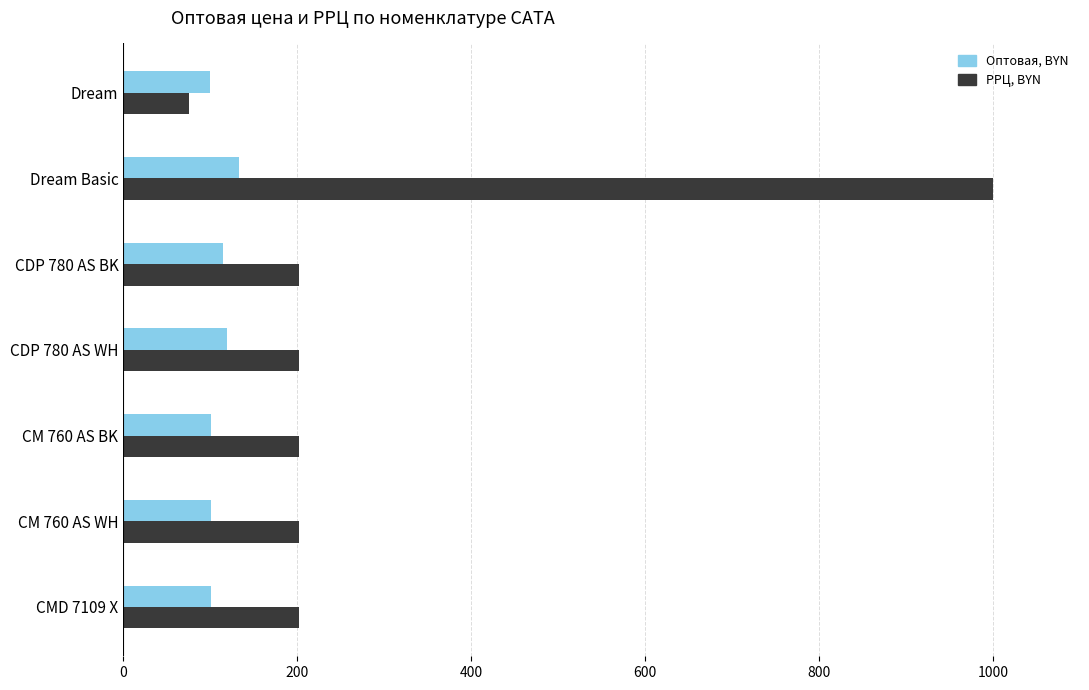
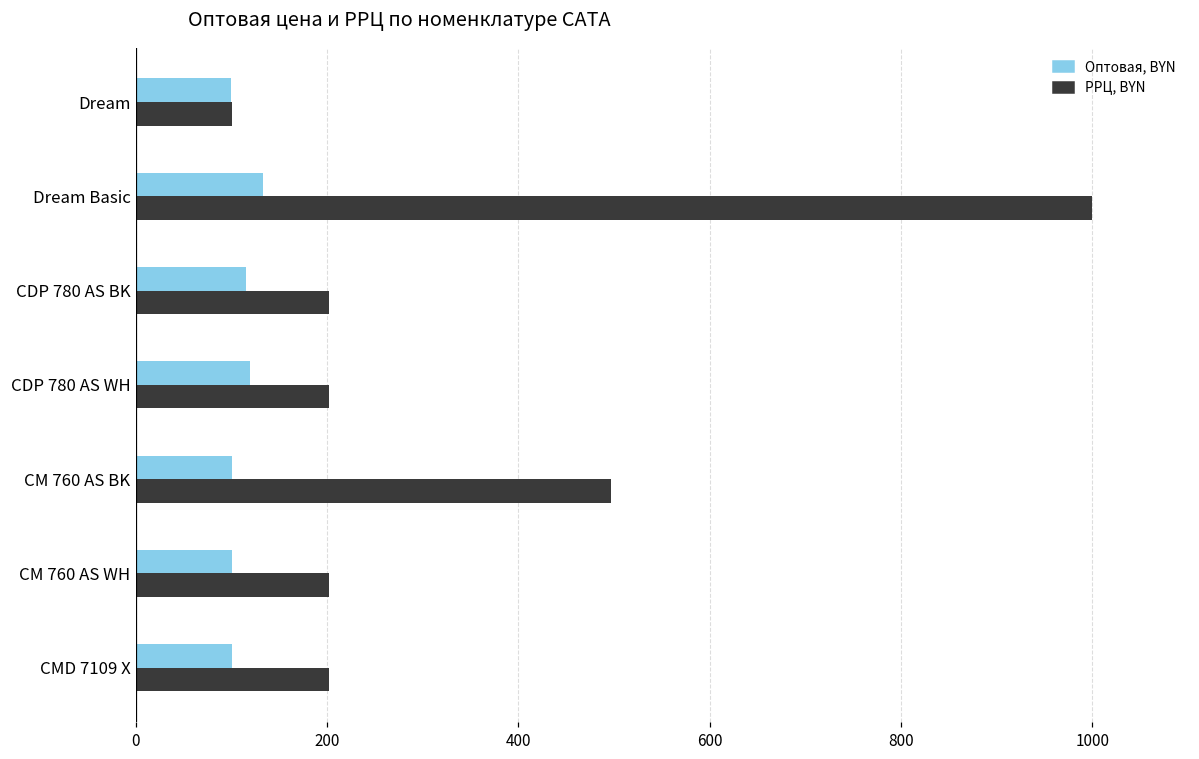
  {
    "Оптовая, BYN": {
      "Dream": 100,
      "Dream Basic": 130,
      "CDP 780 AS BK": 120,
      "CDP 780 AS WH": 120,
      "CM 760 AS BK": 100,
      "CM 760 AS WH": 100,
      "CMD 7109 X": 100
    },
    "РРЦ, BYN": {
-     "Dream": 80,
+     "Dream": 100,
      "Dream Basic": 1000,
      "CDP 780 AS BK": 200,
      "CDP 780 AS WH": 200,
-     "CM 760 AS BK": 200,
+     "CM 760 AS BK": 500,
      "CM 760 AS WH": 200,
      "CMD 7109 X": 200
    }
  }
